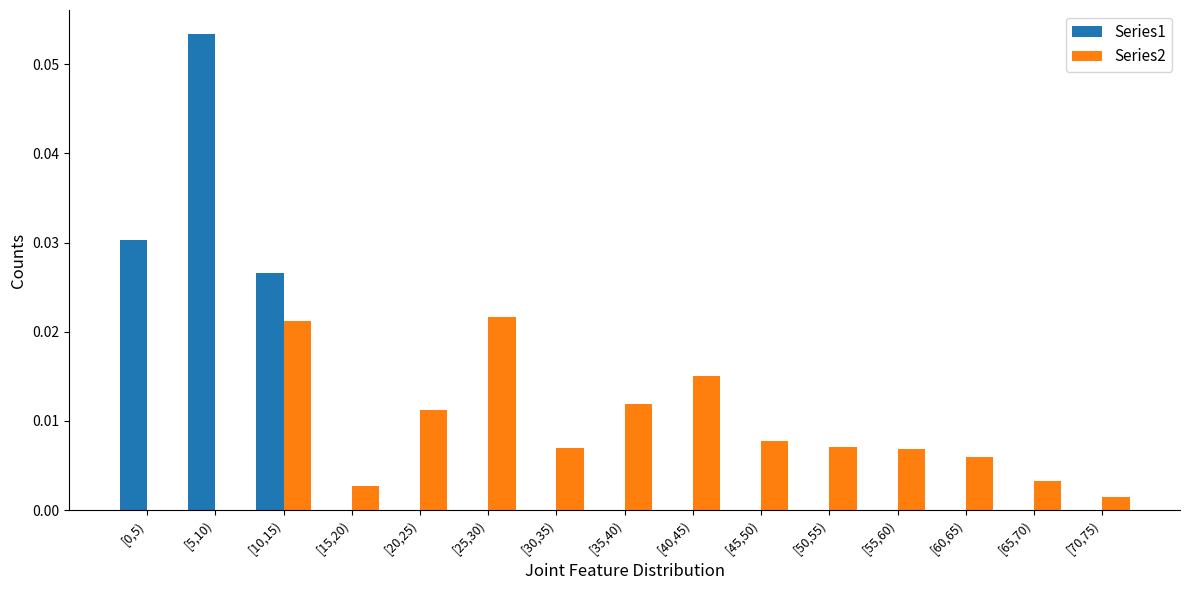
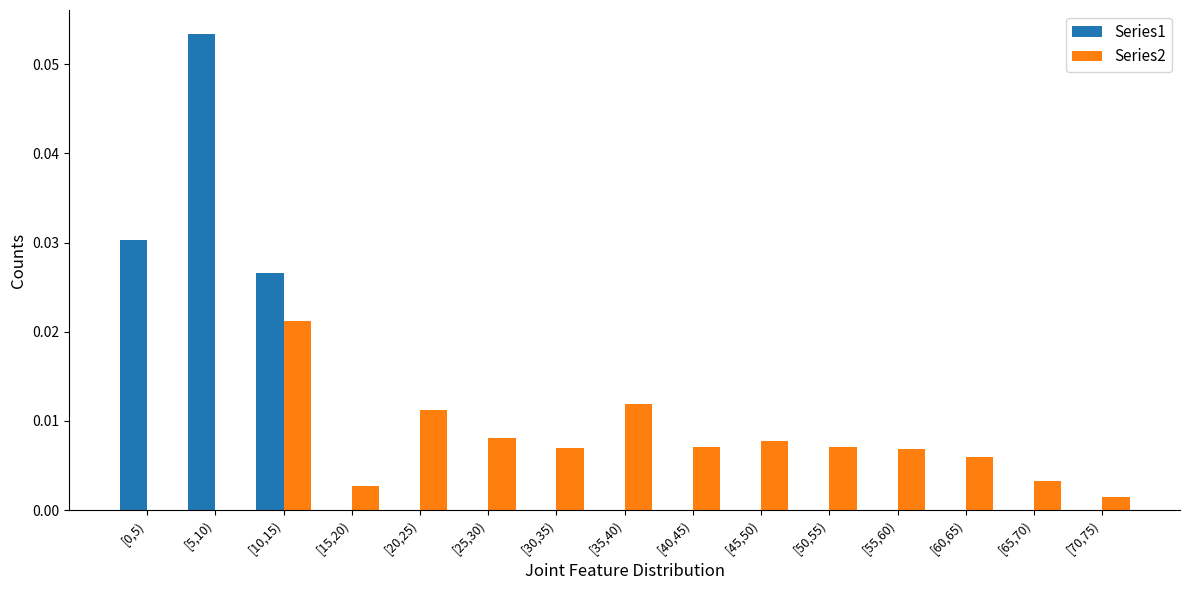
  {
    "Series1": {
      "[0,5)": 0.030,
      "[5,10)": 0.053,
      "[10,15)": 0.027,
      "[15,20)": 0.000,
      "[20,25)": 0.000,
      "[25,30)": 0.000,
      "[30,35)": 0.000,
      "[35,40)": 0.000,
      "[40,45)": 0.000,
      "[45,50)": 0.000,
      "[50,55)": 0.000,
      "[55,60)": 0.000,
      "[60,65)": 0.000,
      "[65,70)": 0.000,
      "[70,75)": 0.000
    },
    "Series2": {
      "[0,5)": 0.000,
      "[5,10)": 0.000,
      "[10,15)": 0.021,
      "[15,20)": 0.003,
      "[20,25)": 0.011,
-     "[25,30)": 0.022,
+     "[25,30)": 0.008,
      "[30,35)": 0.007,
      "[35,40)": 0.012,
-     "[40,45)": 0.015,
+     "[40,45)": 0.007,
      "[45,50)": 0.008,
      "[50,55)": 0.007,
      "[55,60)": 0.007,
      "[60,65)": 0.006,
      "[65,70)": 0.003,
      "[70,75)": 0.001
    }
  }
